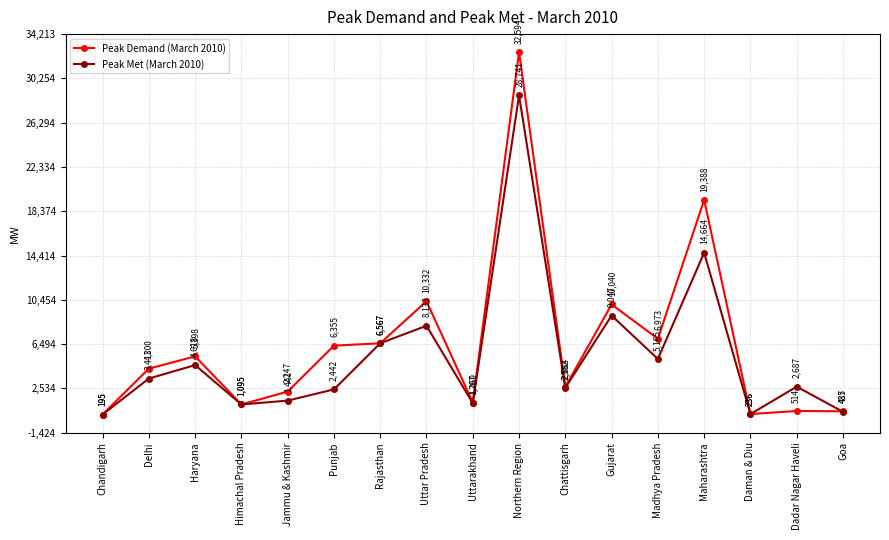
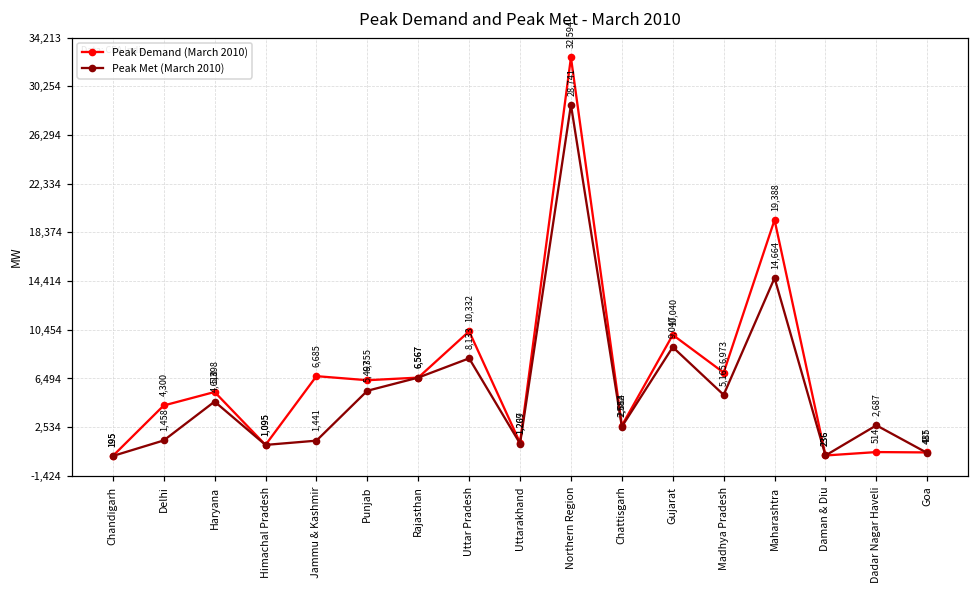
  {
    "Peak Demand (March 2010)": {
      "Delhi": "4,300",
-     "Jammu & Kashmir": "2,247",
+     "Jammu & Kashmir": "6,685",
      "Uttar Pradesh": "10,332",
      "Northern Region": "32,594",
      "Madhya Pradesh": "6,973",
      "Maharashtra": "19,388"
    },
    "Peak Met (March 2010)": {
-     "Delhi": "3,411",
+     "Delhi": "1,458",
      "Jammu & Kashmir": "1,441",
-     "Punjab": "2,442",
+     "Punjab": "5,497",
      "Northern Region": "28,741",
      "Maharashtra": "14,664",
      "Dadar Nagar Haveli": "2,687"
    }
  }
